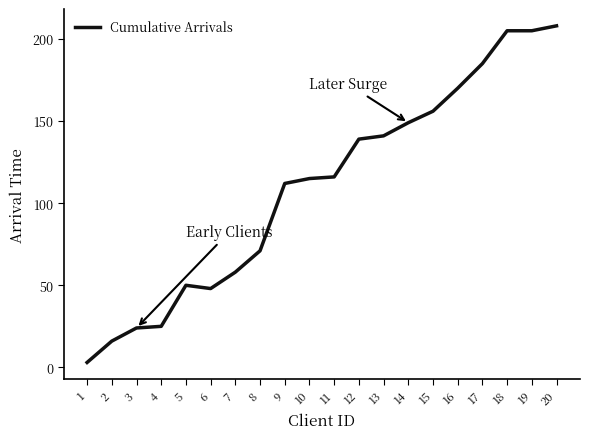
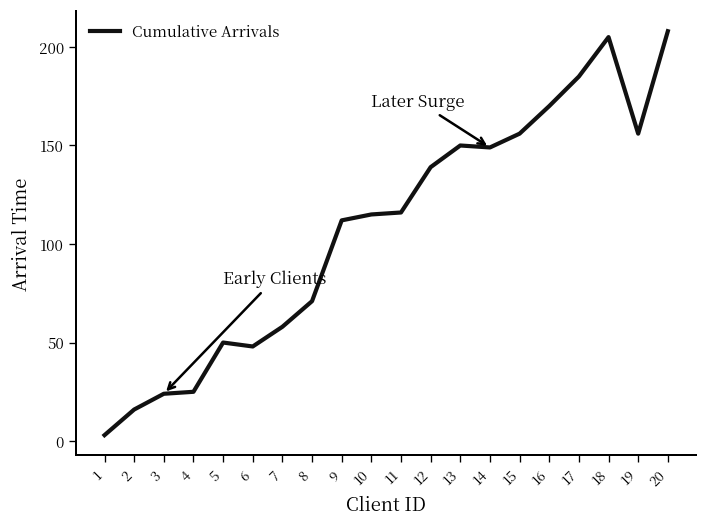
  {
    "1": 3,
    "2": 16,
    "3": 24,
    "4": 25,
    "5": 50,
    "6": 48,
    "7": 58,
    "8": 71,
    "9": 112,
    "10": 115,
    "11": 116,
    "12": 139,
-   "13": 141,
+   "13": 150,
    "14": 149,
    "15": 156,
    "16": 170,
    "17": 185,
    "18": 205,
-   "19": 205,
+   "19": 156,
    "20": 208
  }
